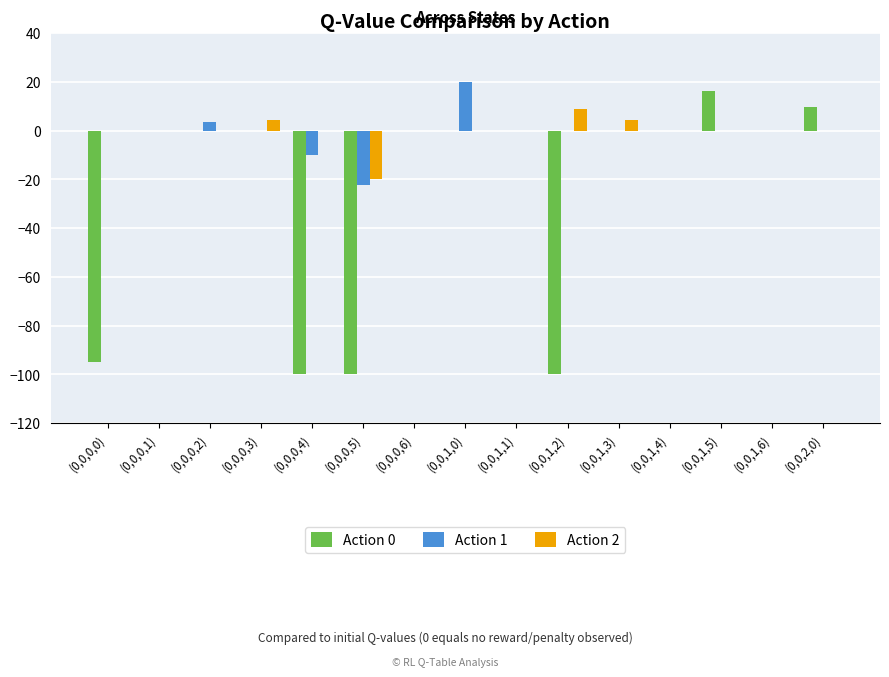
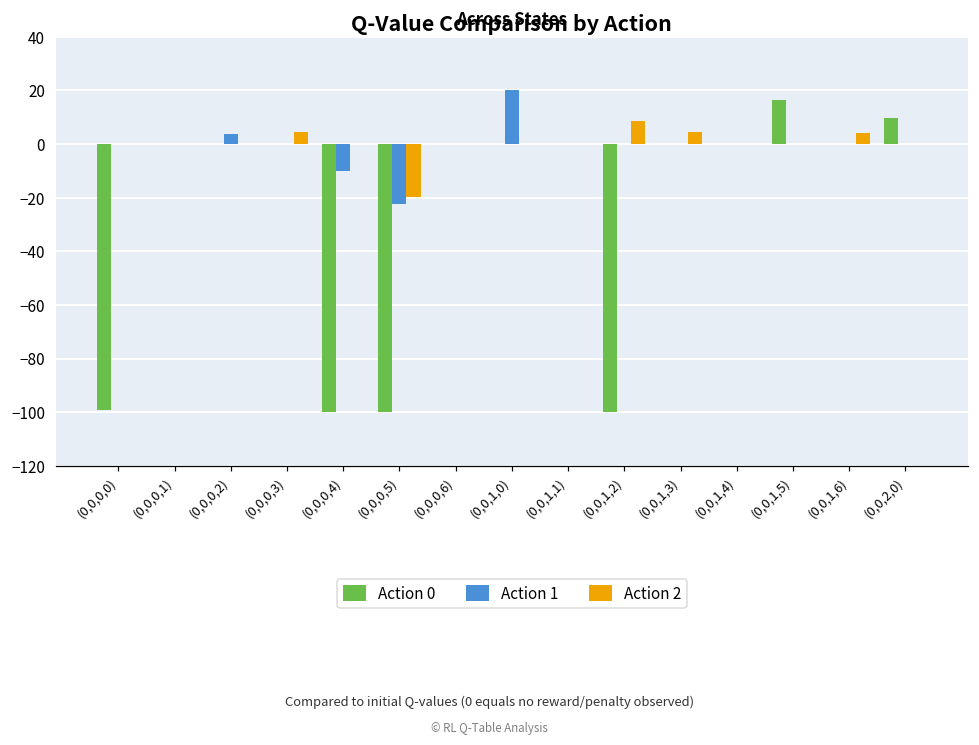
  {
    "Action 0": {
-     "(0,0,0,0)": -95,
+     "(0,0,0,0)": -99,
      "(0,0,0,1)": 0,
      "(0,0,0,2)": 0,
      "(0,0,0,3)": 0,
      "(0,0,0,4)": -100,
      "(0,0,0,5)": -100,
      "(0,0,0,6)": 0,
      "(0,0,1,0)": 0,
      "(0,0,1,1)": 0,
      "(0,0,1,2)": -100,
      "(0,0,1,3)": 0,
      "(0,0,1,4)": 0,
      "(0,0,1,5)": 16,
      "(0,0,1,6)": 0,
      "(0,0,2,0)": 10
    },
    "Action 1": {
      "(0,0,0,0)": 0,
      "(0,0,0,1)": 0,
      "(0,0,0,2)": 4,
      "(0,0,0,3)": 0,
      "(0,0,0,4)": -10,
      "(0,0,0,5)": -22,
      "(0,0,0,6)": 0,
      "(0,0,1,0)": 20,
      "(0,0,1,1)": 0,
      "(0,0,1,2)": 0,
      "(0,0,1,3)": 0,
      "(0,0,1,4)": 0,
      "(0,0,1,5)": 0,
      "(0,0,1,6)": 0,
      "(0,0,2,0)": 0
    },
    "Action 2": {
      "(0,0,0,0)": 0,
      "(0,0,0,1)": 0,
      "(0,0,0,2)": 0,
      "(0,0,0,3)": 5,
      "(0,0,0,4)": 0,
      "(0,0,0,5)": -20,
      "(0,0,0,6)": 0,
      "(0,0,1,0)": 0,
      "(0,0,1,1)": 0,
      "(0,0,1,2)": 9,
      "(0,0,1,3)": 5,
      "(0,0,1,4)": 0,
      "(0,0,1,5)": 0,
-     "(0,0,1,6)": 0,
+     "(0,0,1,6)": 4,
      "(0,0,2,0)": 0
    }
  }
